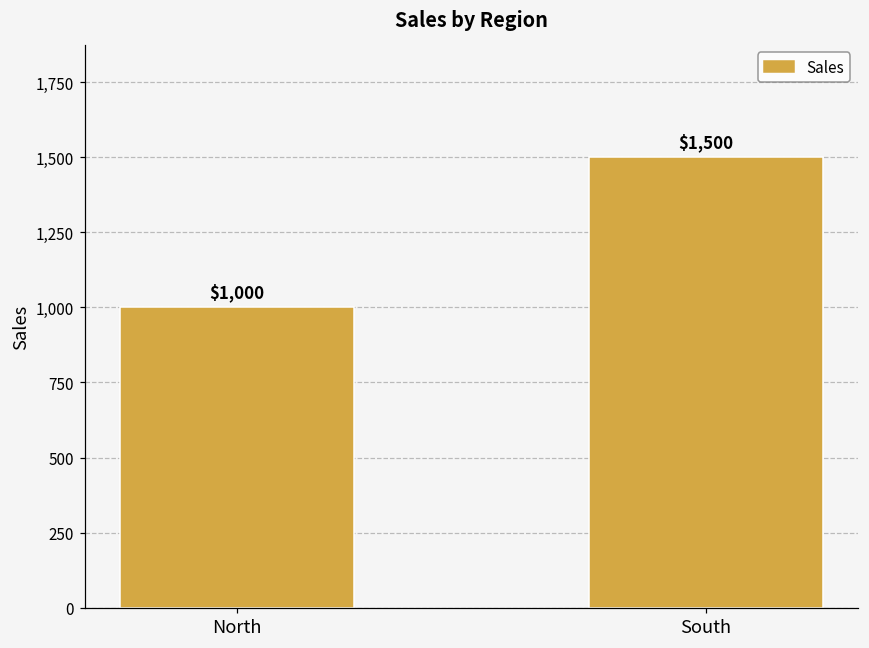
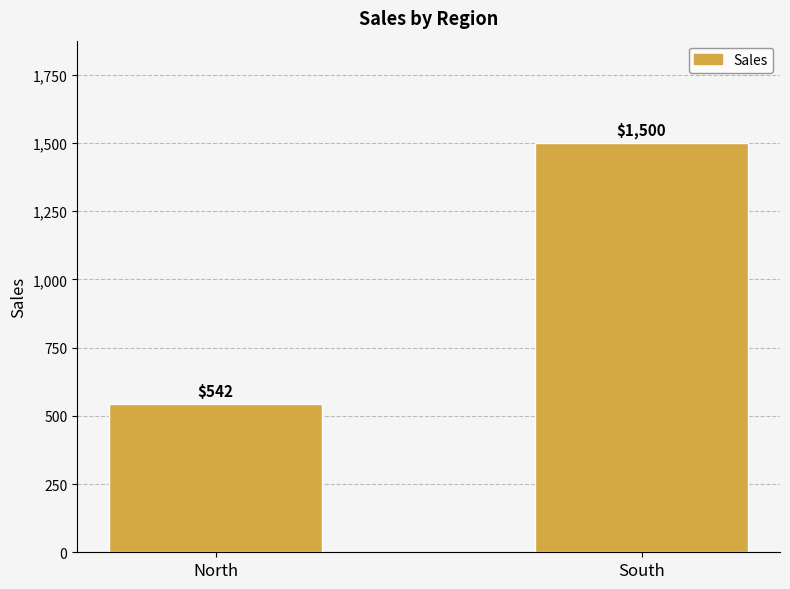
  {
-   "North": "$1,000",
+   "North": "$542",
    "South": "$1,500"
  }
